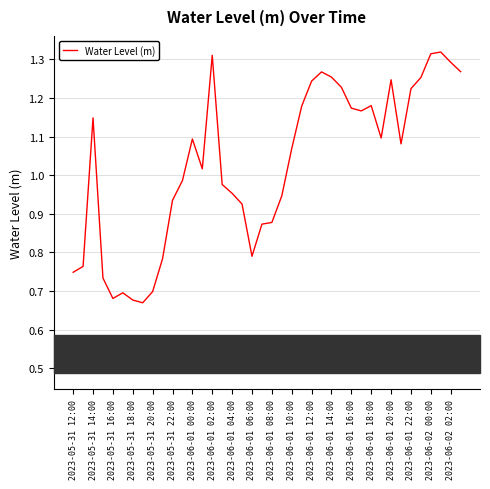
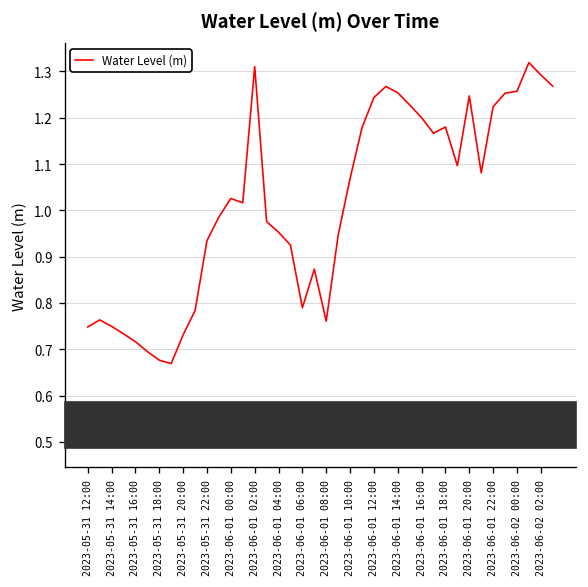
  {
    "2023-05-31 12:00": 0.75,
-   "2023-05-31 14:00": 1.15,
-   "2023-05-31 16:00": 0.68,
+   "2023-05-31 14:00": 0.75,
+   "2023-05-31 16:00": 0.72,
    "2023-05-31 18:00": 0.68,
-   "2023-05-31 20:00": 0.70,
+   "2023-05-31 20:00": 0.73,
    "2023-05-31 22:00": 0.93,
-   "2023-06-01 00:00": 1.09,
+   "2023-06-01 00:00": 1.03,
    "2023-06-01 02:00": 1.31,
    "2023-06-01 04:00": 0.95,
    "2023-06-01 06:00": 0.79,
-   "2023-06-01 08:00": 0.88,
+   "2023-06-01 08:00": 0.76,
    "2023-06-01 10:00": 1.07,
    "2023-06-01 12:00": 1.24,
    "2023-06-01 14:00": 1.25,
-   "2023-06-01 16:00": 1.17,
+   "2023-06-01 16:00": 1.20,
    "2023-06-01 18:00": 1.18,
    "2023-06-01 20:00": 1.25,
    "2023-06-01 22:00": 1.22,
-   "2023-06-02 00:00": 1.31,
+   "2023-06-02 00:00": 1.26,
    "2023-06-02 02:00": 1.29
  }
